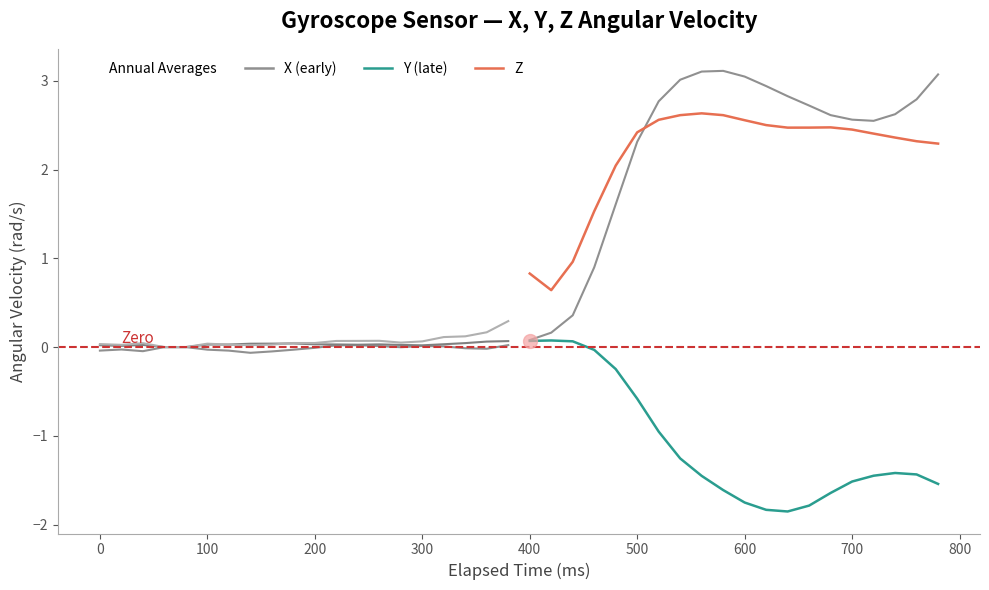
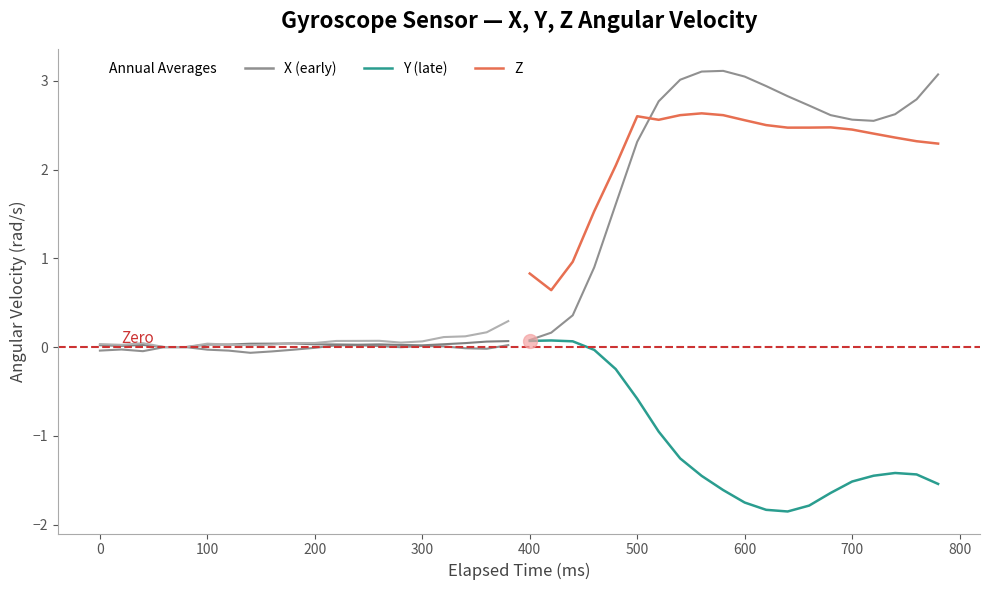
  {
    "Z": {
      "400": 0.8,
-     "500": 2.4,
+     "500": 2.6,
      "600": 2.6,
      "700": 2.5
    }
  }
